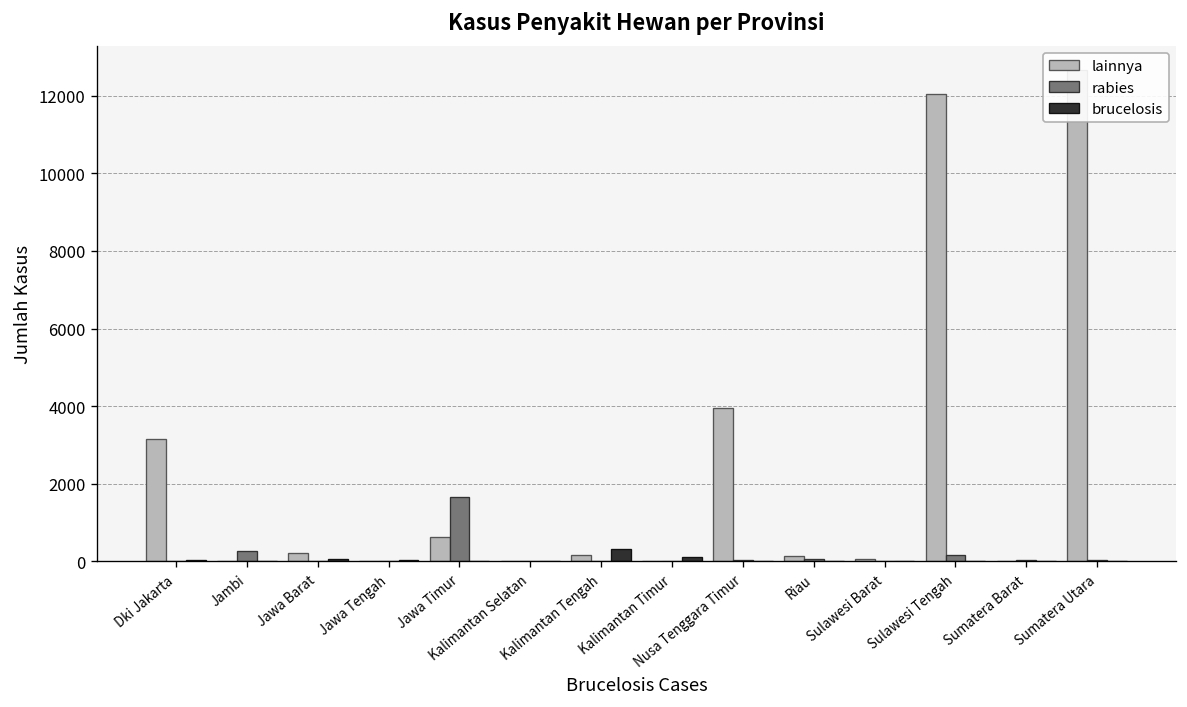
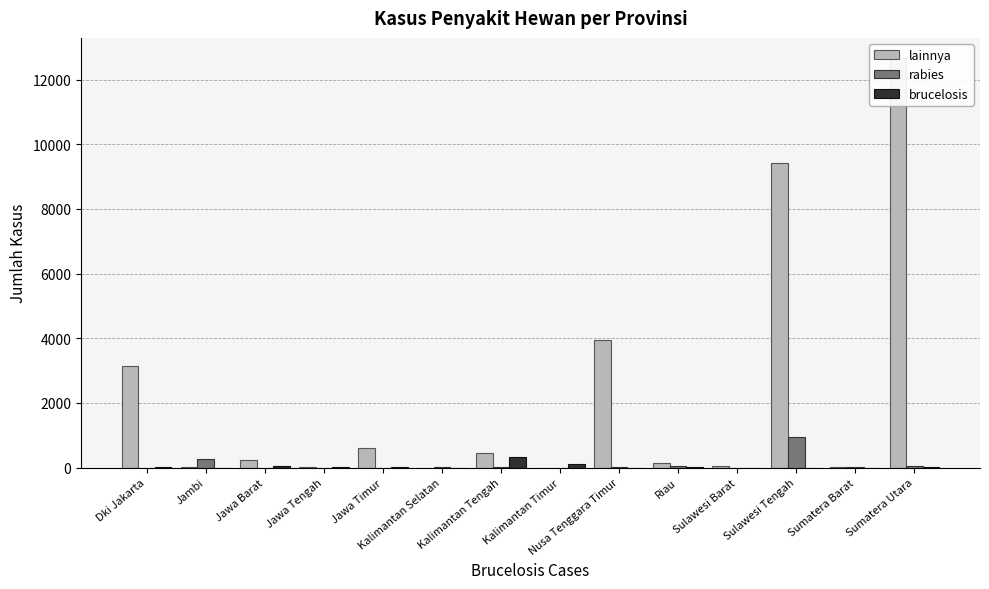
  {
    "lainnya": {
      "Dki Jakarta": 3100,
      "Jawa Barat": 200,
      "Jawa Timur": 600,
-     "Kalimantan Tengah": 200,
+     "Kalimantan Tengah": 500,
      "Kalimantan Timur": 0,
      "Nusa Tenggara Timur": 3900,
      "Riau": 100,
-     "Sulawesi Tengah": 12000
+     "Sulawesi Tengah": 9400
    },
    "rabies": {
      "Dki Jakarta": 0,
      "Jambi": 300,
      "Jawa Tengah": 0,
-     "Jawa Timur": 1700,
-     "Sulawesi Tengah": 200
+     "Jawa Timur": 0,
+     "Sulawesi Tengah": 1000
    },
    "brucelosis": {
      "Kalimantan Tengah": 300,
      "Kalimantan Timur": 100
    }
  }
